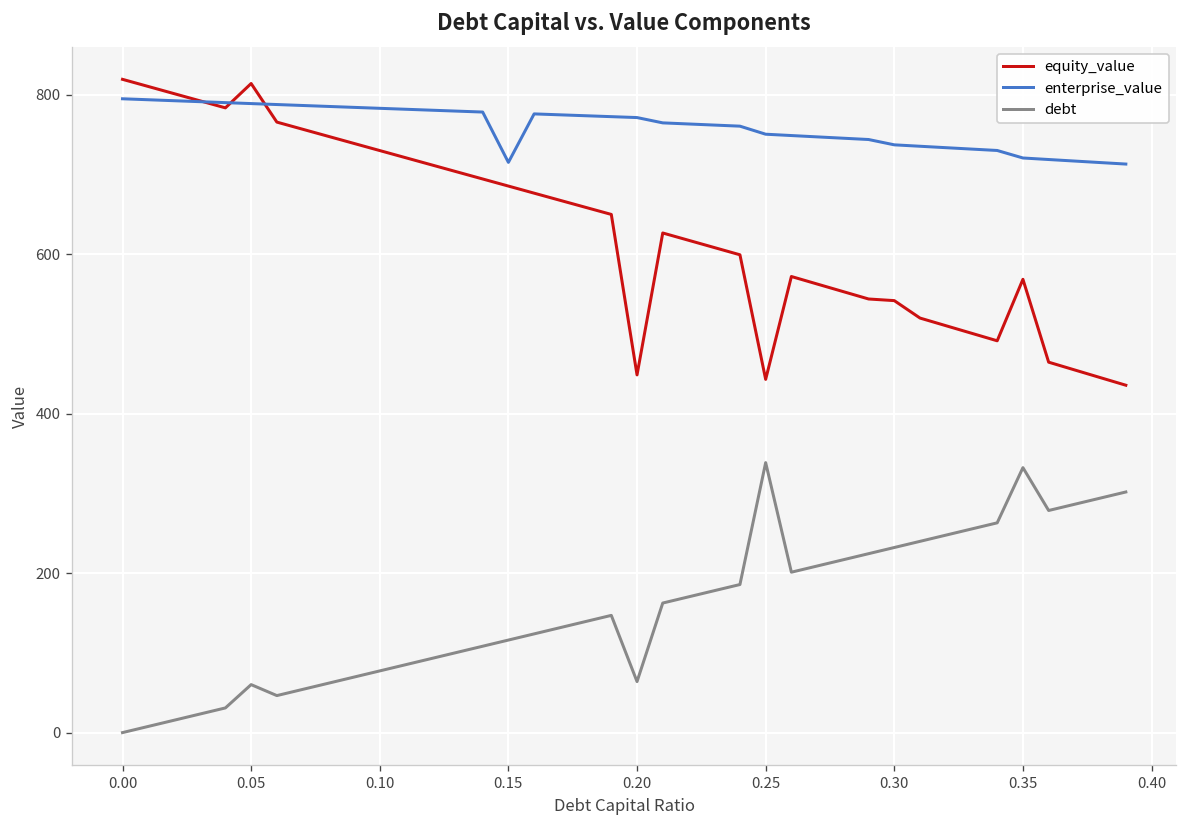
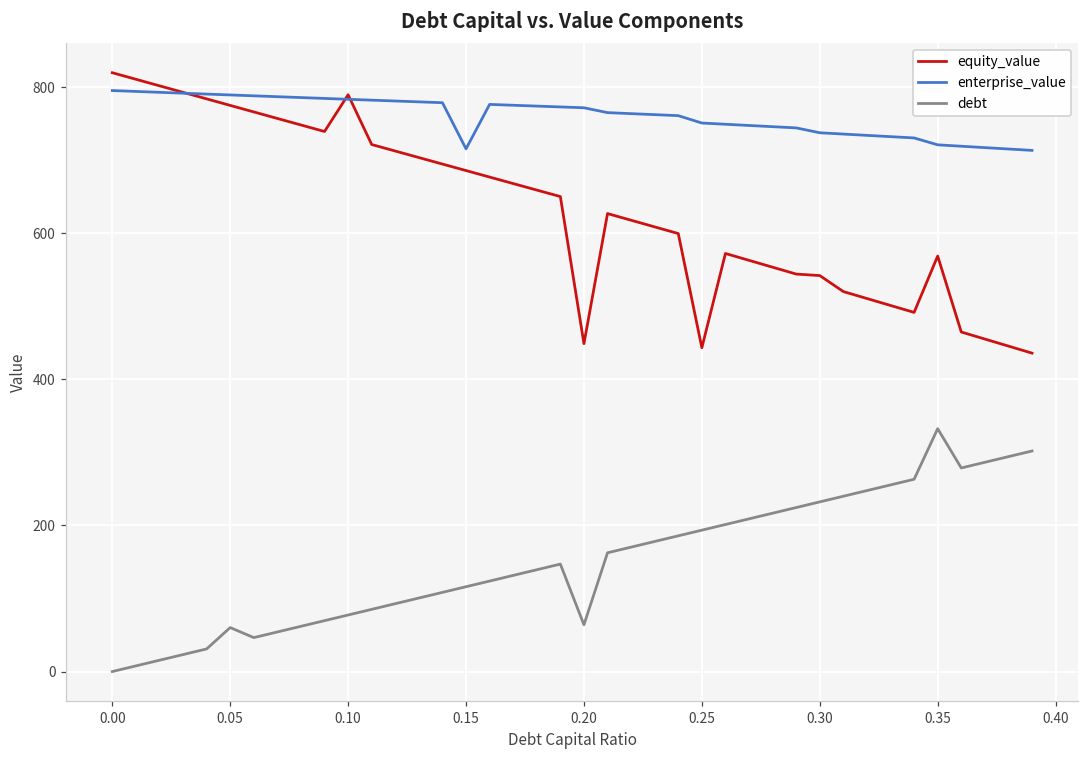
  {
    "equity_value": {
      "0.00": 820,
-     "0.05": 810,
-     "0.10": 730,
+     "0.05": 770,
+     "0.10": 790,
      "0.15": 690,
      "0.20": 450,
      "0.25": 440,
      "0.30": 540,
      "0.35": 570
    },
    "enterprise_value": {
      "0.00": 800,
      "0.05": 790,
      "0.10": 780,
      "0.15": 720,
      "0.20": 770,
      "0.25": 750,
      "0.30": 740,
      "0.35": 720
    },
    "debt": {
      "0.00": 0,
      "0.05": 60,
      "0.10": 80,
      "0.15": 120,
      "0.20": 60,
-     "0.25": 340,
+     "0.25": 190,
      "0.30": 230,
      "0.35": 330
    }
  }
